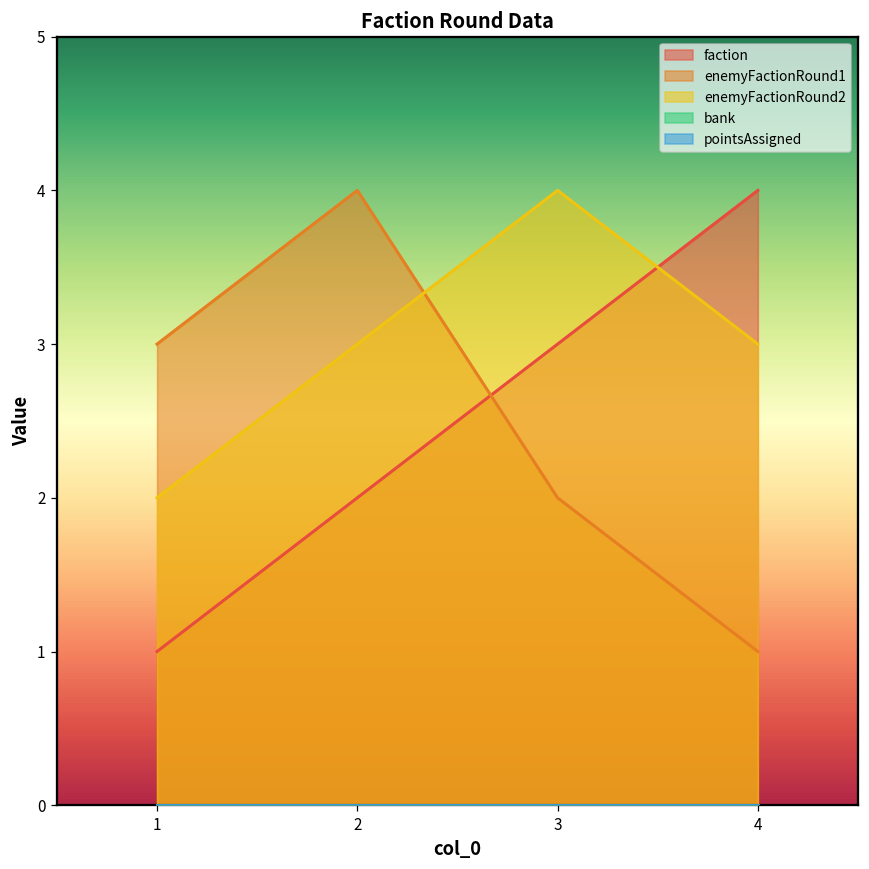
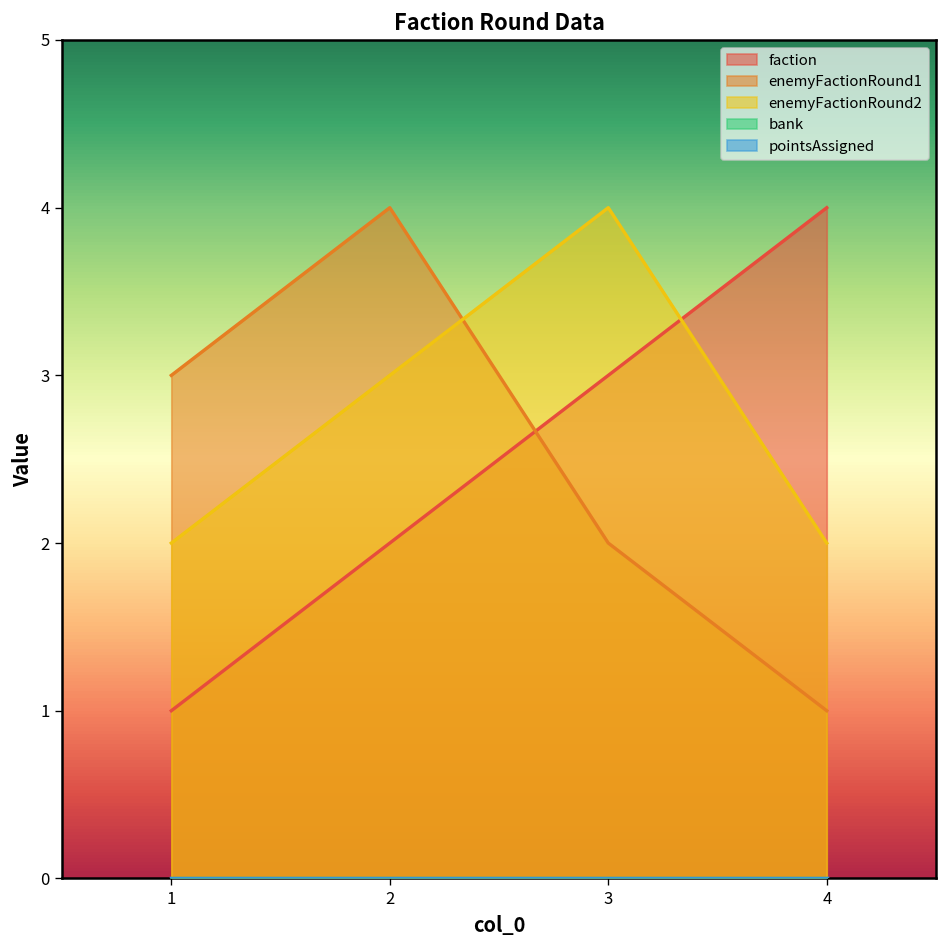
  {
    "enemyFactionRound2": {
      "1": 2,
      "2": 3,
      "3": 4,
-     "4": 3
+     "4": 2
    },
    "pointsAssigned": {
      "1": 0,
      "2": 0,
      "3": 0,
      "4": 0
    }
  }
